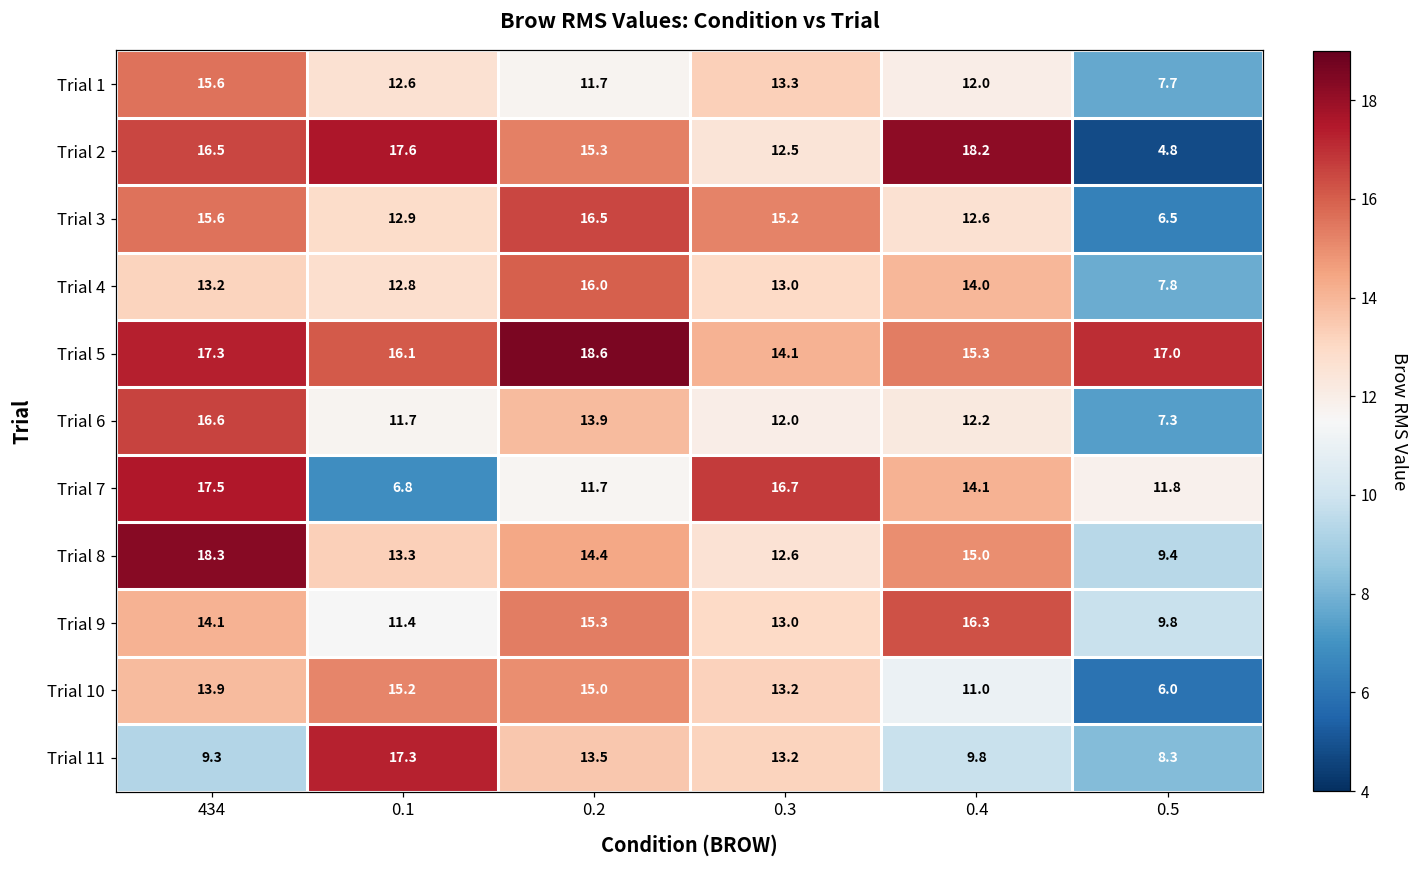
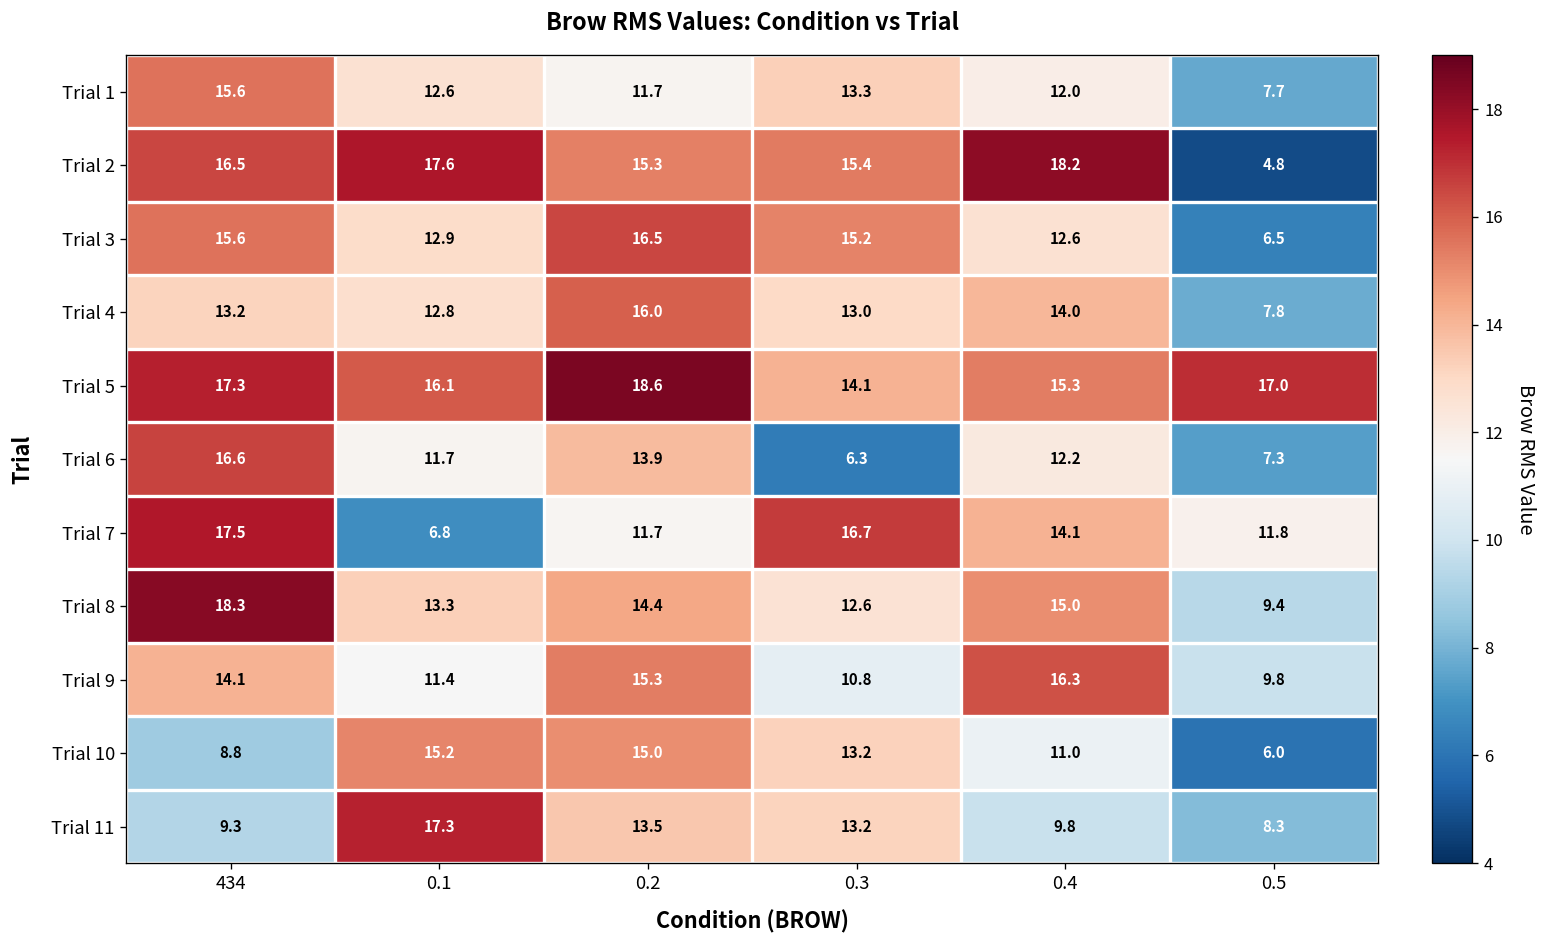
  {
    "Trial 1": {
      "434": 15.6,
      "0.1": 12.6,
      "0.2": 11.7,
      "0.3": 13.3,
      "0.4": 12.0,
      "0.5": 7.7
    },
    "Trial 2": {
      "434": 16.5,
      "0.1": 17.6,
      "0.2": 15.3,
-     "0.3": 12.5,
+     "0.3": 15.4,
      "0.4": 18.2,
      "0.5": 4.8
    },
    "Trial 3": {
      "434": 15.6,
      "0.1": 12.9,
      "0.2": 16.5,
      "0.3": 15.2,
      "0.4": 12.6,
      "0.5": 6.5
    },
    "Trial 4": {
      "434": 13.2,
      "0.1": 12.8,
      "0.2": 16.0,
      "0.3": 13.0,
      "0.4": 14.0,
      "0.5": 7.8
    },
    "Trial 5": {
      "434": 17.3,
      "0.1": 16.1,
      "0.2": 18.6,
      "0.3": 14.1,
      "0.4": 15.3,
      "0.5": 17.0
    },
    "Trial 6": {
      "434": 16.6,
      "0.1": 11.7,
      "0.2": 13.9,
-     "0.3": 12.0,
+     "0.3": 6.3,
      "0.4": 12.2,
      "0.5": 7.3
    },
    "Trial 7": {
      "434": 17.5,
      "0.1": 6.8,
      "0.2": 11.7,
      "0.3": 16.7,
      "0.4": 14.1,
      "0.5": 11.8
    },
    "Trial 8": {
      "434": 18.3,
      "0.1": 13.3,
      "0.2": 14.4,
      "0.3": 12.6,
      "0.4": 15.0,
      "0.5": 9.4
    },
    "Trial 9": {
      "434": 14.1,
      "0.1": 11.4,
      "0.2": 15.3,
-     "0.3": 13.0,
+     "0.3": 10.8,
      "0.4": 16.3,
      "0.5": 9.8
    },
    "Trial 10": {
-     "434": 13.9,
+     "434": 8.8,
      "0.1": 15.2,
      "0.2": 15.0,
      "0.3": 13.2,
      "0.4": 11.0,
      "0.5": 6.0
    },
    "Trial 11": {
      "434": 9.3,
      "0.1": 17.3,
      "0.2": 13.5,
      "0.3": 13.2,
      "0.4": 9.8,
      "0.5": 8.3
    }
  }
